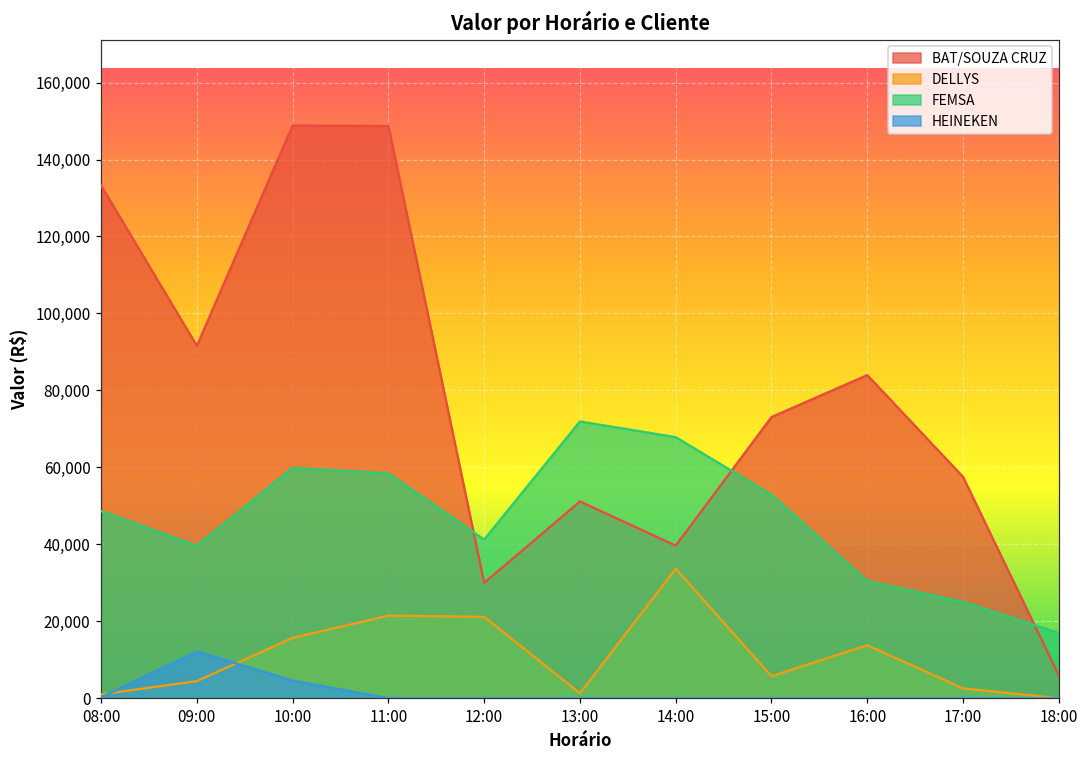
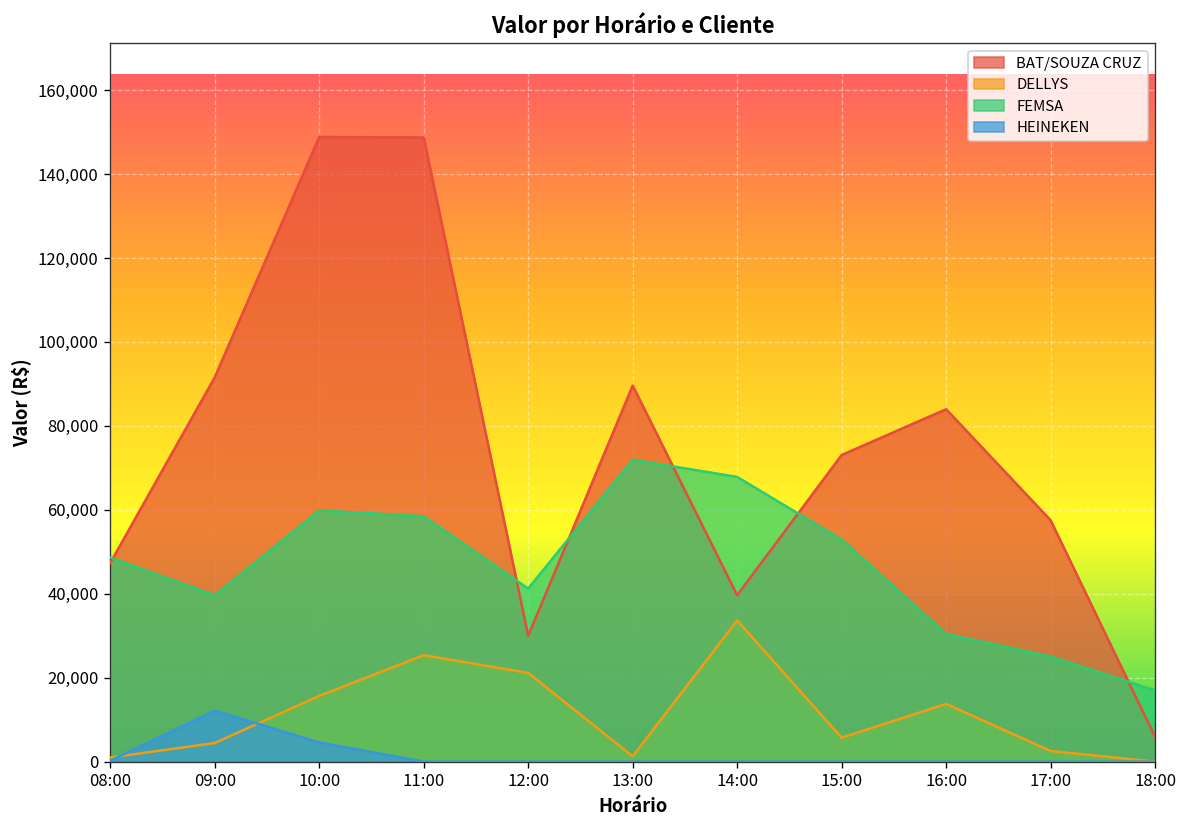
  {
    "BAT/SOUZA CRUZ": {
-     "08:00": "133,000",
+     "08:00": "47,000",
      "09:00": "92,000",
      "10:00": "149,000",
      "11:00": "149,000",
      "12:00": "30,000",
-     "13:00": "51,000",
+     "13:00": "90,000",
      "14:00": "40,000",
      "15:00": "73,000",
      "16:00": "84,000",
      "17:00": "58,000",
      "18:00": "6,000"
    },
    "DELLYS": {
      "08:00": "1,000",
      "09:00": "4,000",
      "10:00": "16,000",
-     "11:00": "21,000",
+     "11:00": "25,000",
      "12:00": "21,000",
      "13:00": "1,000",
      "14:00": "34,000",
      "15:00": "6,000",
      "16:00": "14,000",
      "17:00": "3,000"
    },
    "FEMSA": {
      "08:00": "49,000",
      "09:00": "40,000",
      "10:00": "60,000",
      "11:00": "58,000",
      "12:00": "41,000",
      "13:00": "72,000",
      "14:00": "68,000",
      "15:00": "53,000",
      "16:00": "30,000",
      "17:00": "25,000",
      "18:00": "17,000"
    },
    "HEINEKEN": {
      "08:00": "0",
      "09:00": "12,000",
      "10:00": "5,000",
      "11:00": "0",
      "12:00": "0",
      "13:00": "0",
      "14:00": "0",
      "15:00": "0",
      "16:00": "0",
      "17:00": "0"
    }
  }
